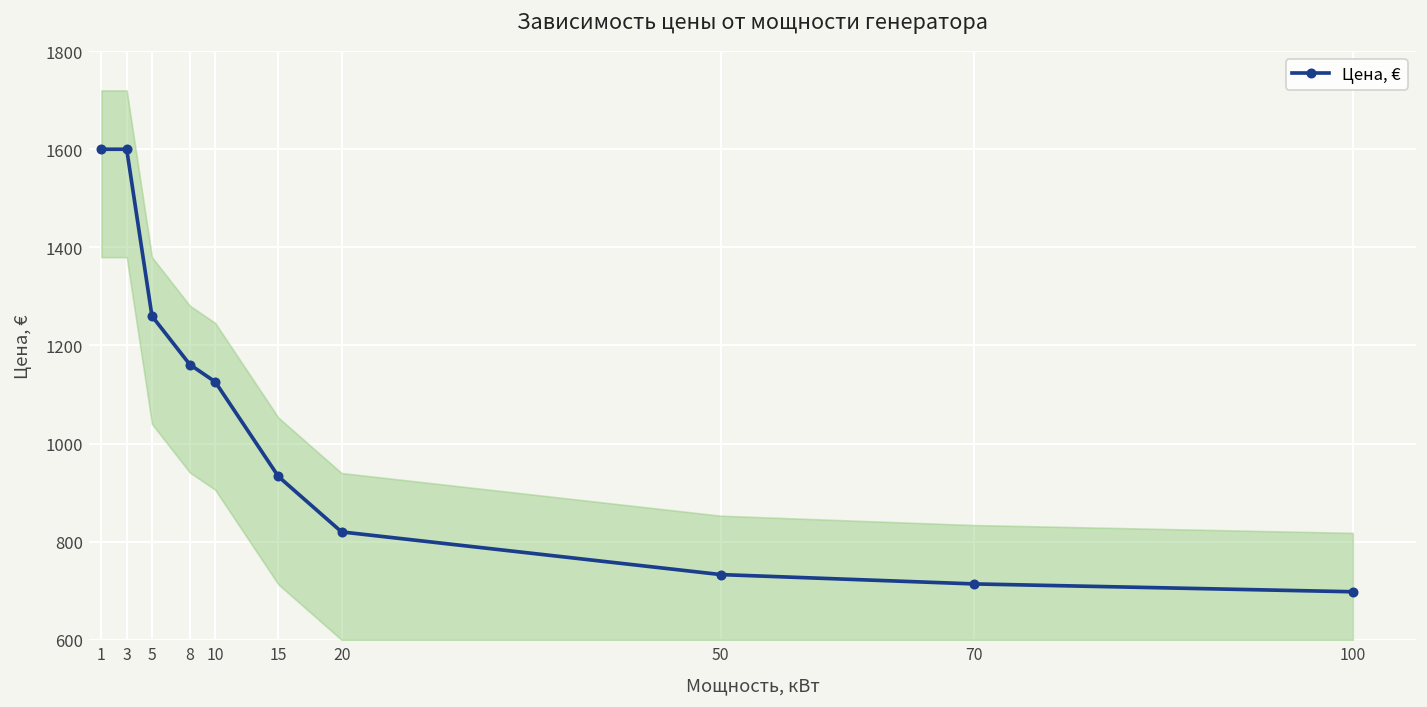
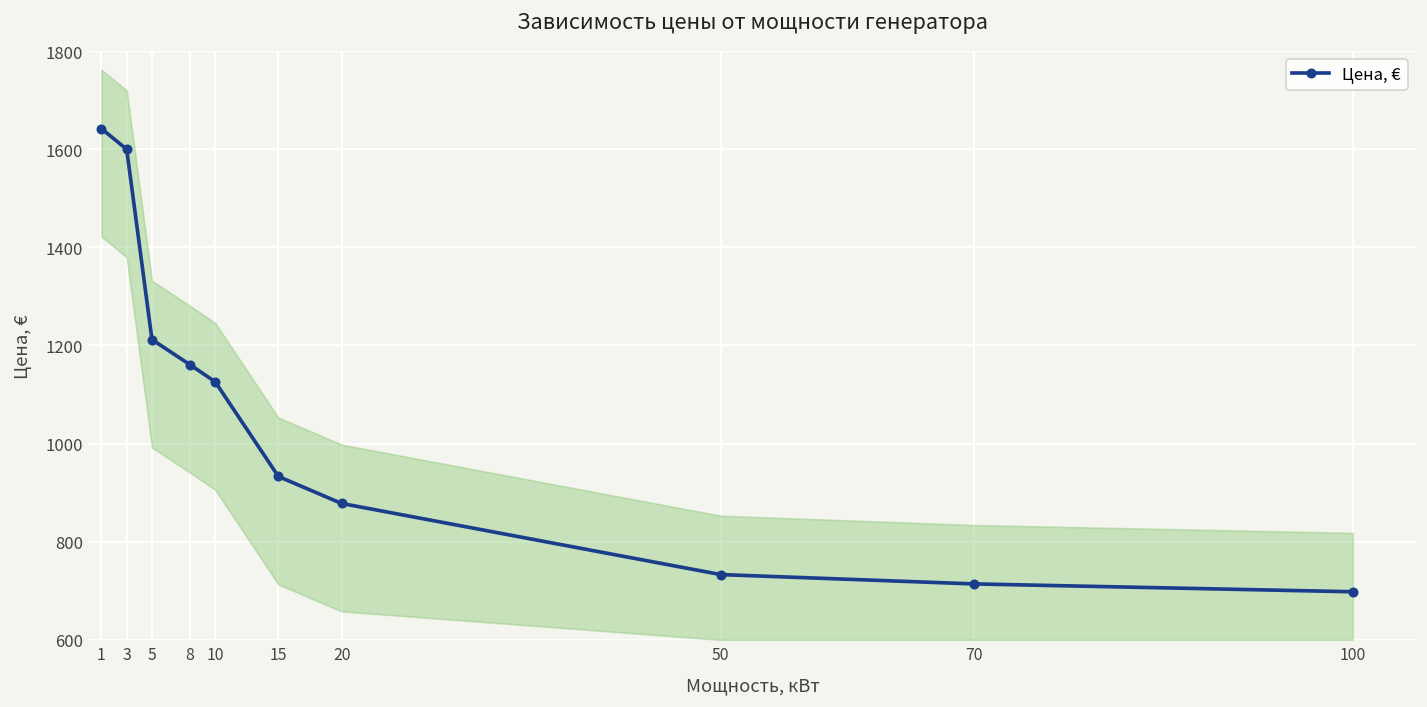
  {
    "Цена, €": {
-     "1": 1600,
+     "1": 1640,
      "3": 1600,
-     "5": 1260,
+     "5": 1210,
      "8": 1160,
      "10": 1130,
      "15": 930,
-     "20": 820,
+     "20": 880,
      "50": 730,
      "70": 710,
      "100": 700
    }
  }
